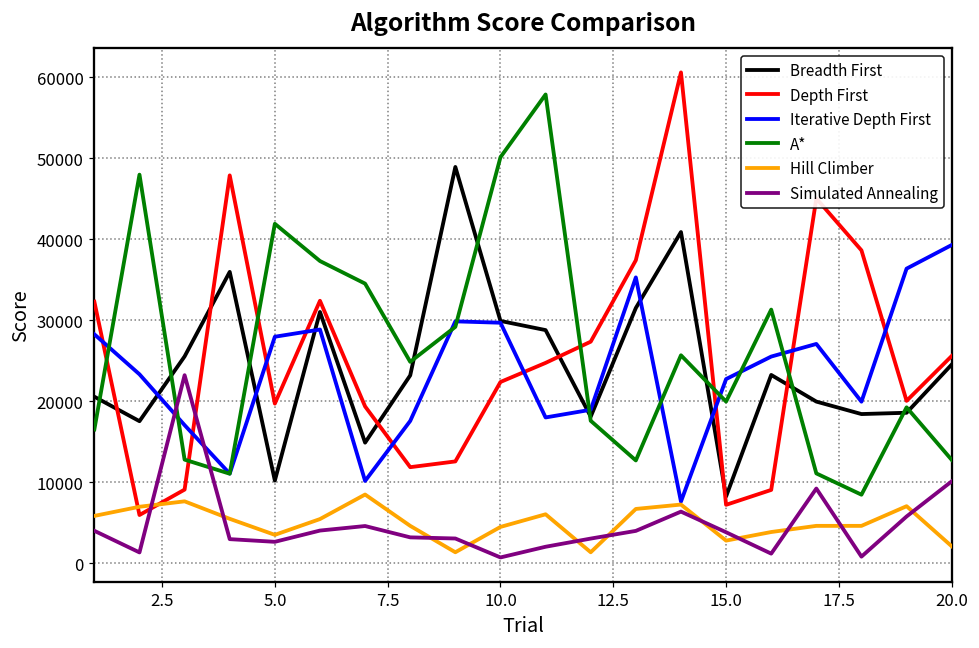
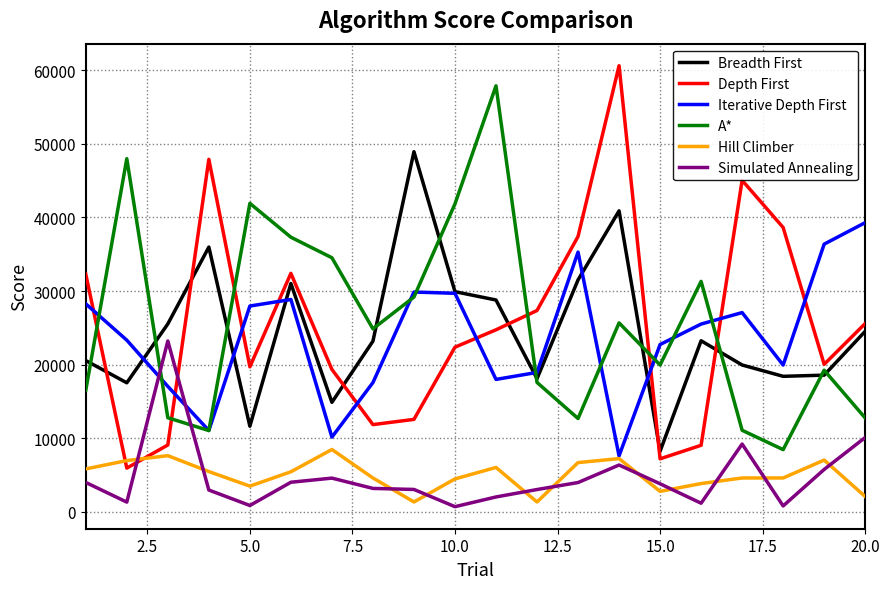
  {
    "Breadth First": {
-     "5.0": 10000,
+     "5.0": 12000,
      "15.0": 8000,
      "20.0": 25000
    },
    "Depth First": {
      "5.0": 20000,
      "10.0": 22000,
      "15.0": 7000,
      "20.0": 26000
    },
    "Iterative Depth First": {
      "5.0": 28000,
      "15.0": 23000,
      "20.0": 39000
    },
    "A*": {
      "5.0": 42000,
-     "10.0": 50000,
+     "10.0": 42000,
      "15.0": 20000,
      "20.0": 13000
    },
    "Hill Climber": {
      "5.0": 4000,
      "10.0": 4000,
      "15.0": 3000,
      "20.0": 2000
    },
    "Simulated Annealing": {
-     "5.0": 3000,
+     "5.0": 1000,
      "10.0": 1000,
      "15.0": 4000,
      "20.0": 10000
    }
  }
